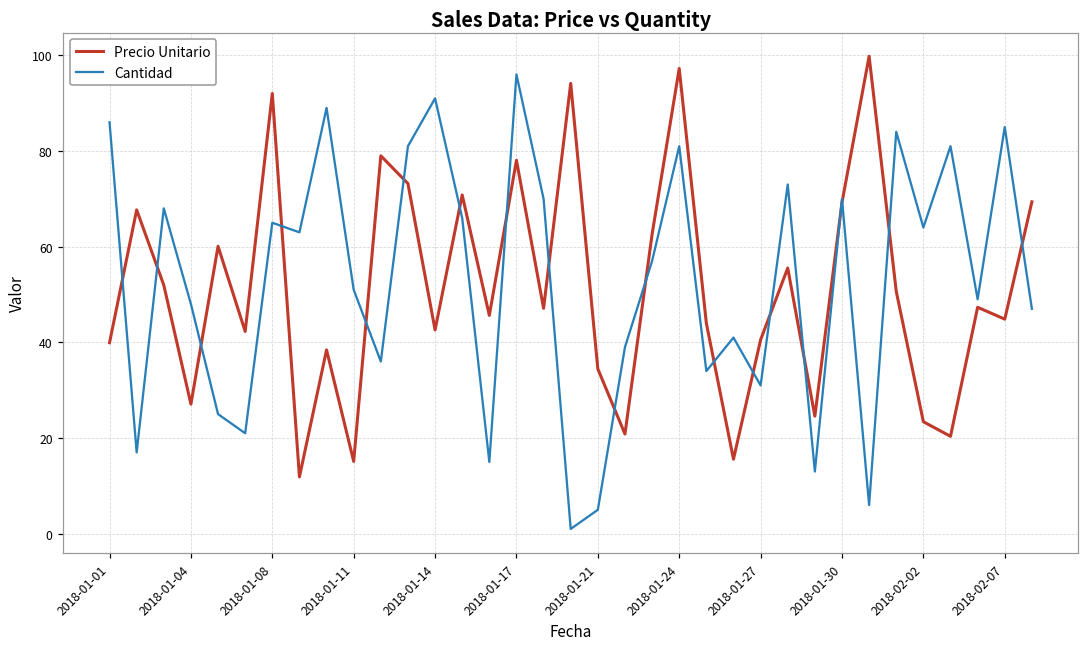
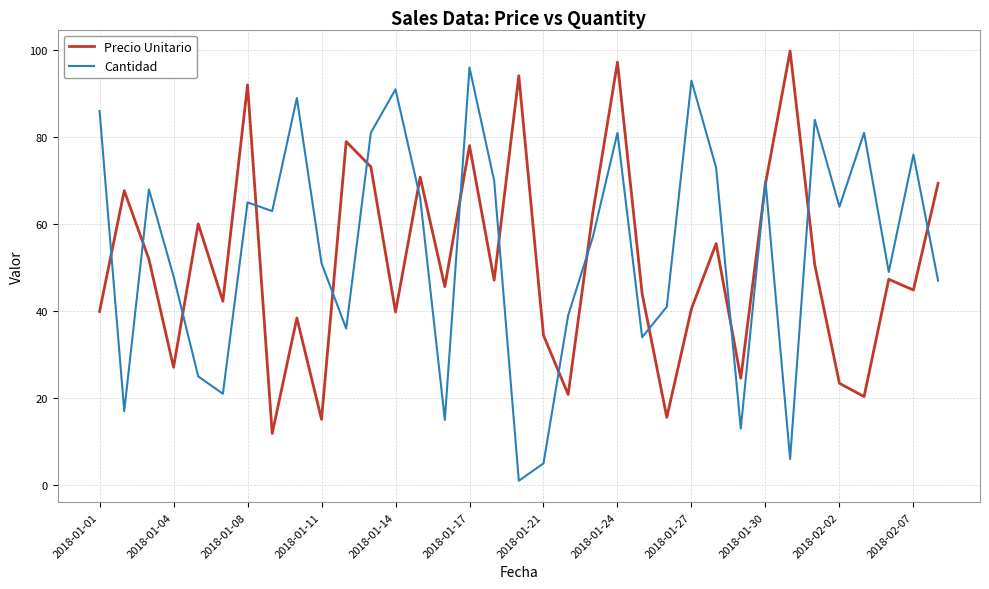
  {
    "Precio Unitario": {
      "2018-01-01": 40,
      "2018-01-04": 27,
      "2018-01-08": 92,
      "2018-01-11": 15,
-     "2018-01-14": 43,
+     "2018-01-14": 40,
      "2018-01-17": 78,
      "2018-01-21": 34,
      "2018-01-24": 97,
      "2018-01-27": 41,
      "2018-01-30": 69,
      "2018-02-02": 23,
      "2018-02-07": 45
    },
    "Cantidad": {
      "2018-01-01": 86,
      "2018-01-04": 48,
      "2018-01-08": 65,
      "2018-01-11": 51,
      "2018-01-14": 91,
      "2018-01-17": 96,
      "2018-01-21": 5,
      "2018-01-24": 81,
-     "2018-01-27": 31,
+     "2018-01-27": 93,
      "2018-01-30": 70,
      "2018-02-02": 64,
-     "2018-02-07": 85
+     "2018-02-07": 76
    }
  }
